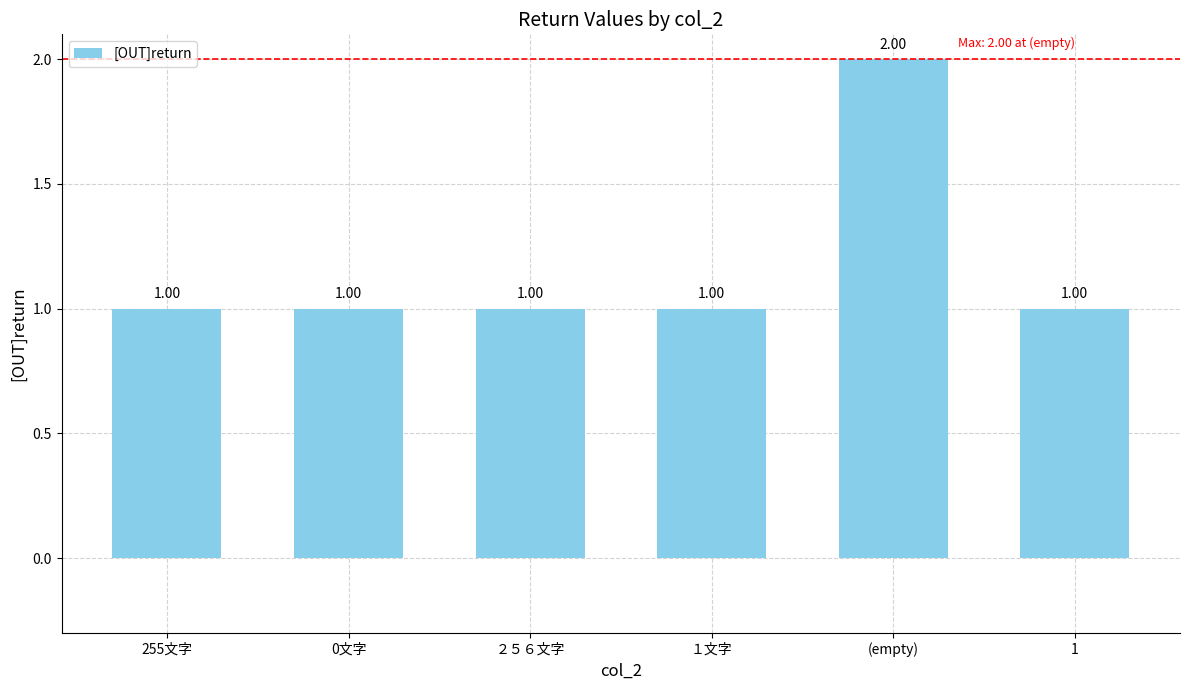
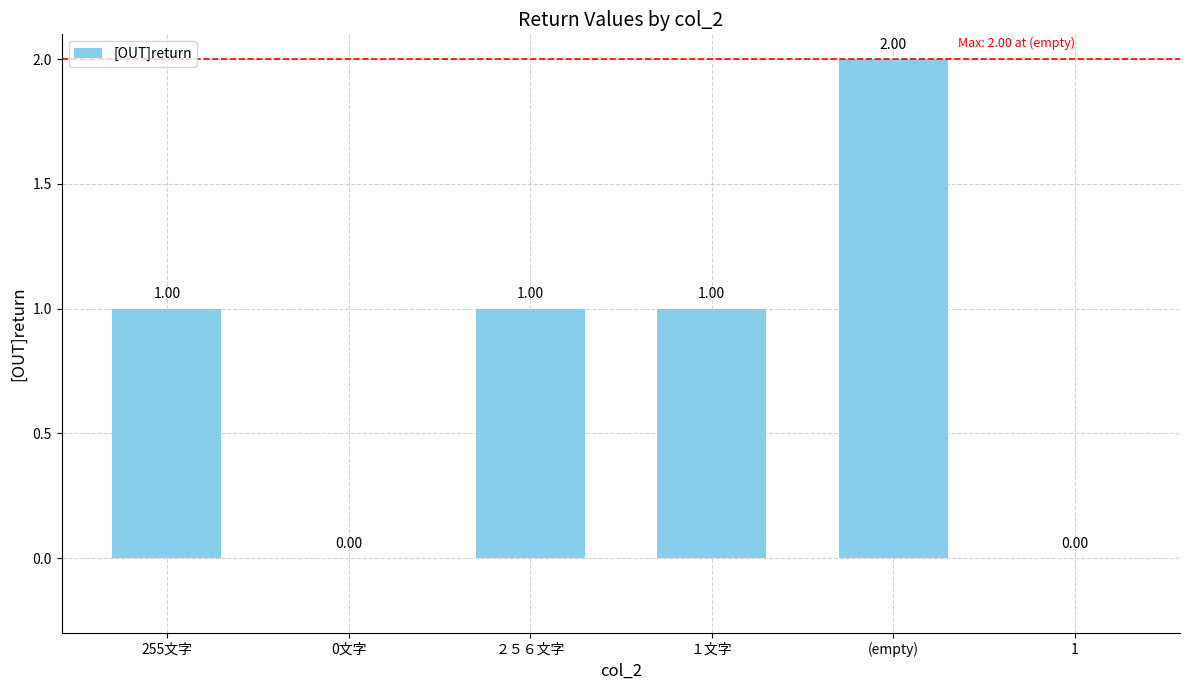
  {
    "255文字": 1.00,
-   "0文字": 1.00,
+   "0文字": 0.00,
    "２５６文字": 1.00,
    "１文字": 1.00,
    "(empty)": 2.00,
-   "1": 1.00
+   "1": 0.00
  }
